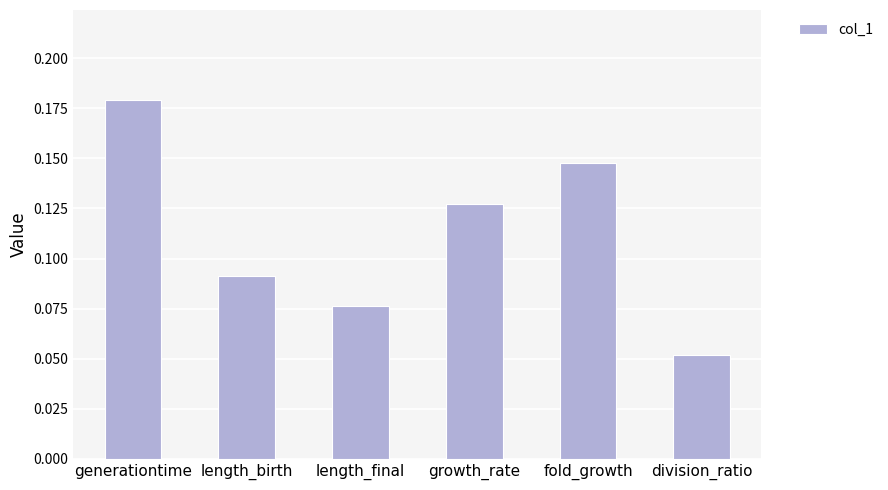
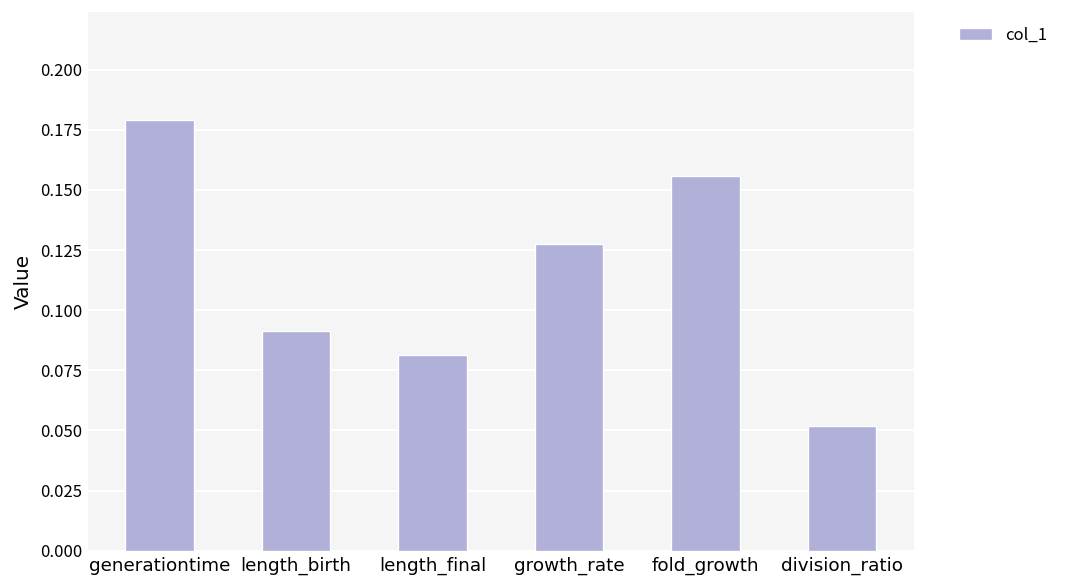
  {
    "generationtime": 0.179,
    "length_birth": 0.091,
-   "length_final": 0.076,
+   "length_final": 0.081,
    "growth_rate": 0.127,
-   "fold_growth": 0.147,
+   "fold_growth": 0.156,
    "division_ratio": 0.052
  }
